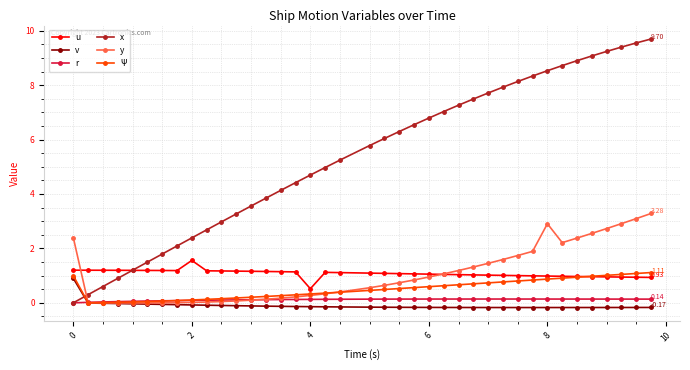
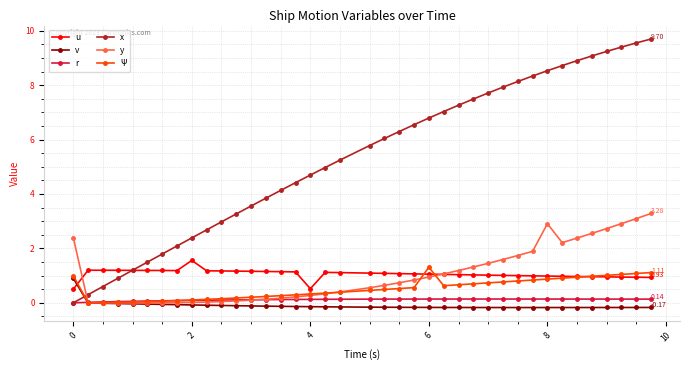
  {
    "u": {
-     "0": 1.2,
+     "0": 0.5,
      "2": 1.6,
      "4": 0.5,
      "6": 1.1,
      "8": 1.0
    },
    "v": {
      "0": 0.9,
      "4": -0.1,
      "6": -0.2,
      "8": -0.2
    },
    "y": {
      "0": 2.4,
      "6": 0.9,
      "8": 2.9
    },
    "Ψ": {
      "0": 1.0,
-     "6": 0.6,
+     "6": 1.3,
      "8": 0.9
    }
  }
